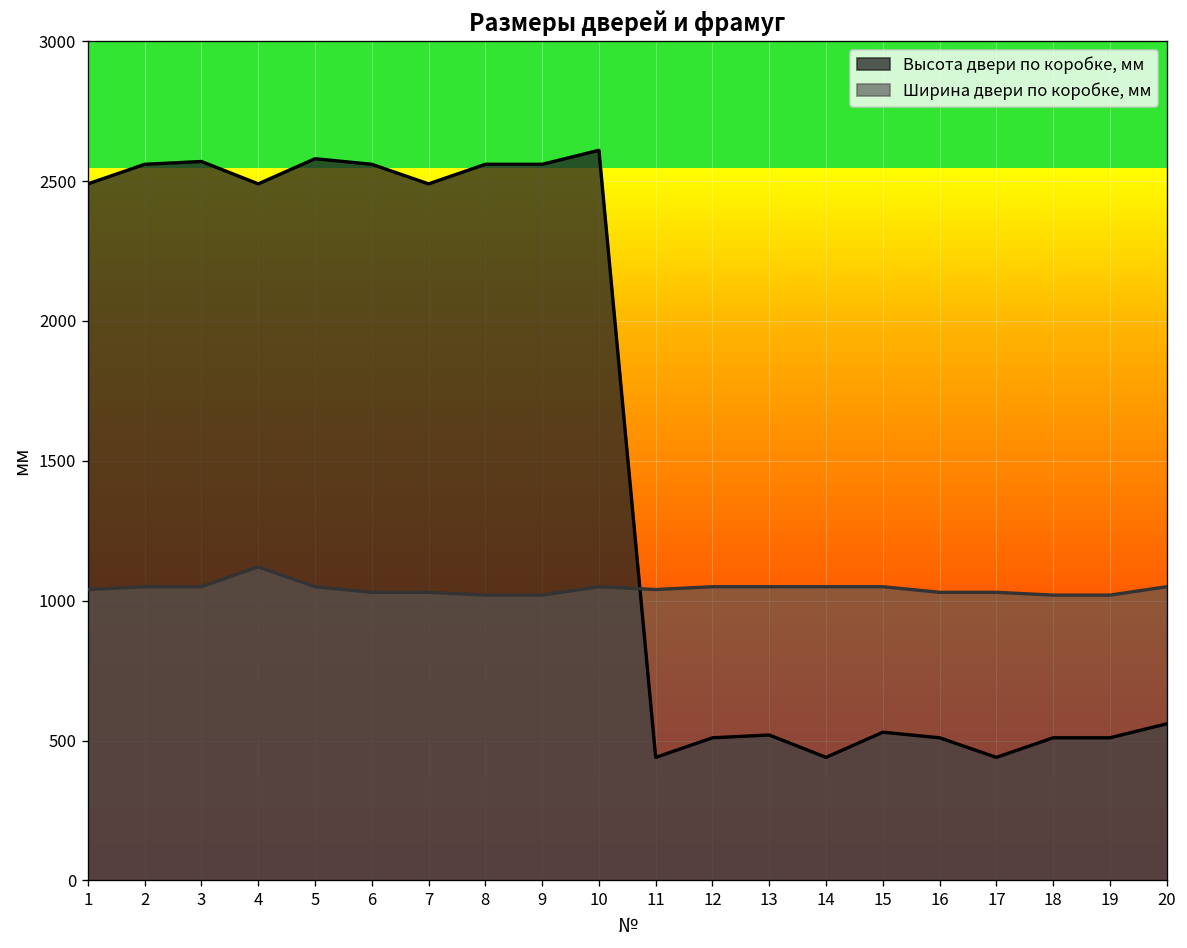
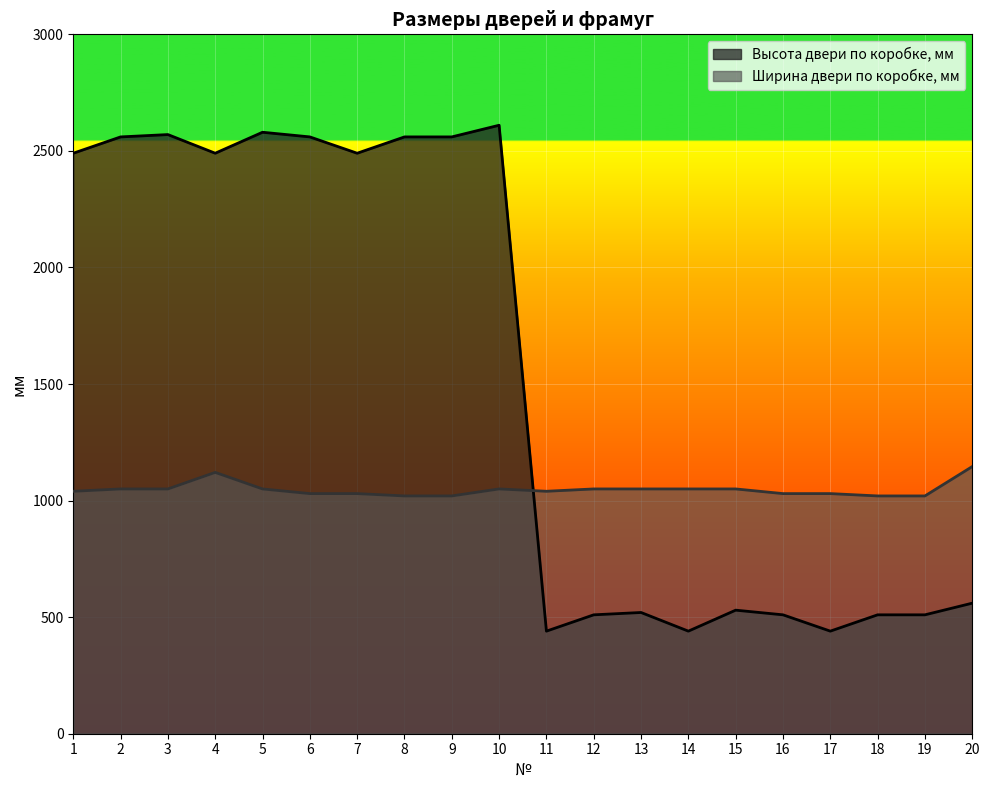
  {
    "Высота двери по коробке, мм": {
      "1": 2490,
      "2": 2560,
      "3": 2570,
      "4": 2490,
      "5": 2580,
      "6": 2560,
      "7": 2490,
      "8": 2560,
      "9": 2560,
      "10": 2610,
      "11": 440,
      "12": 510,
      "13": 520,
      "14": 440,
      "15": 530,
      "16": 510,
      "17": 440,
      "18": 510,
      "19": 510,
      "20": 560
    },
    "Ширина двери по коробке, мм": {
      "1": 1040,
      "2": 1050,
      "3": 1050,
      "4": 1120,
      "5": 1050,
      "6": 1030,
      "7": 1030,
      "8": 1020,
      "9": 1020,
      "10": 1050,
      "11": 1040,
      "12": 1050,
      "13": 1050,
      "14": 1050,
      "15": 1050,
      "16": 1030,
      "17": 1030,
      "18": 1020,
      "19": 1020,
-     "20": 1050
+     "20": 1150
    }
  }
